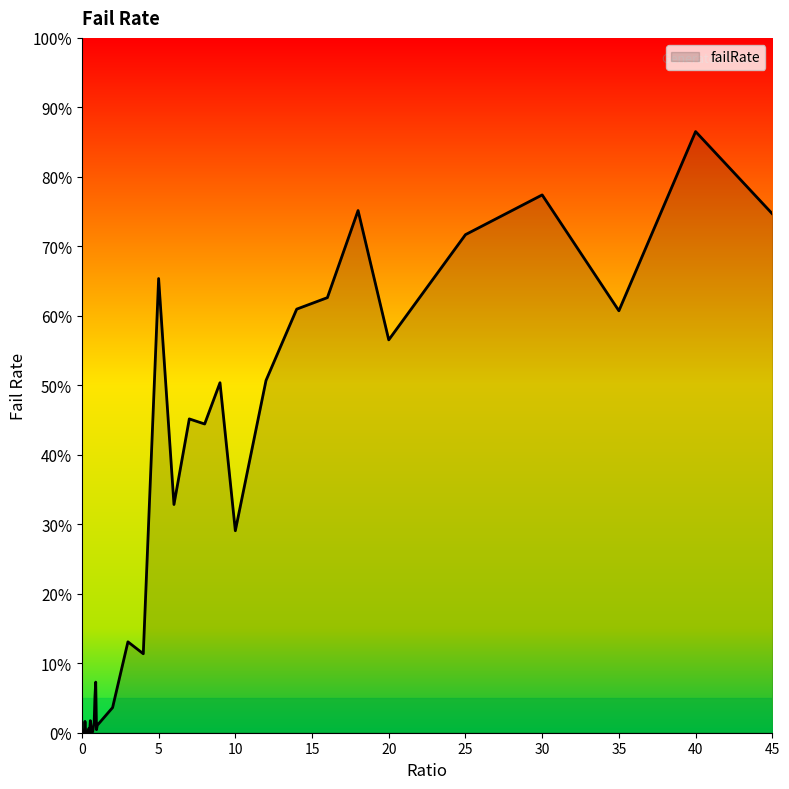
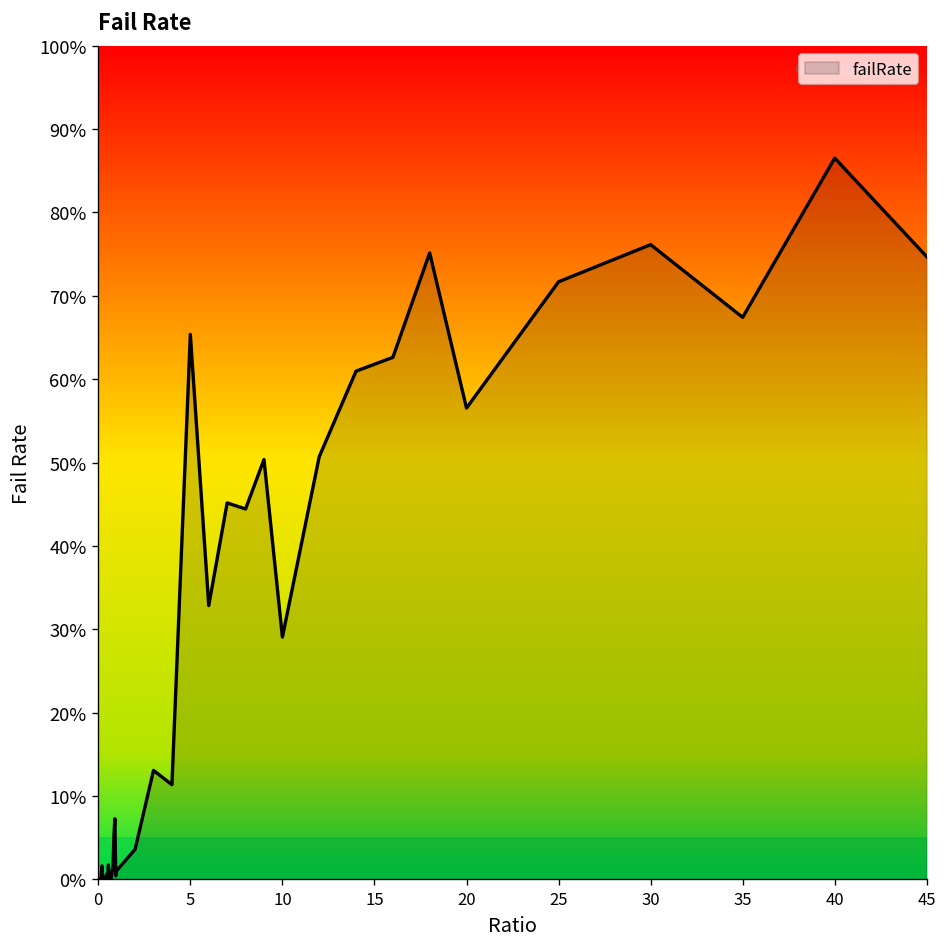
  {
    "5": "65%",
    "10": "29%",
    "20": "57%",
    "25": "72%",
-   "30": "77%",
-   "35": "61%",
+   "30": "76%",
+   "35": "67%",
    "40": "87%",
    "45": "75%"
  }
